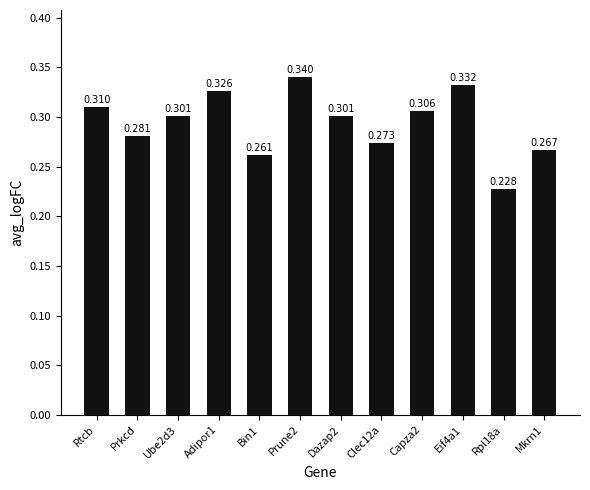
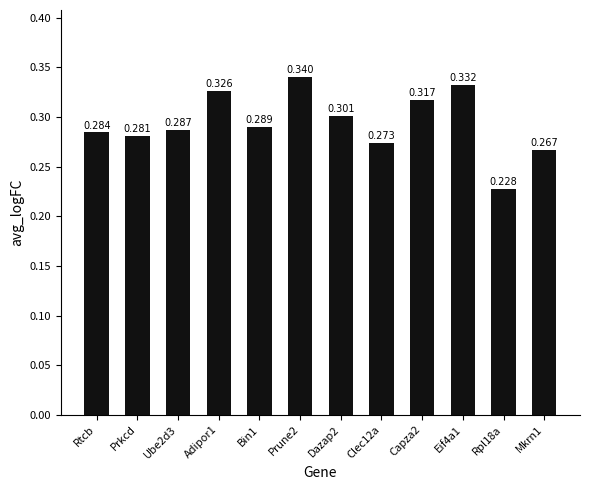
  {
-   "Rtcb": 0.310,
+   "Rtcb": 0.284,
    "Prkcd": 0.281,
-   "Ube2d3": 0.301,
+   "Ube2d3": 0.287,
    "Adipor1": 0.326,
-   "Bin1": 0.261,
+   "Bin1": 0.289,
    "Prune2": 0.340,
    "Dazap2": 0.301,
    "Clec12a": 0.273,
-   "Capza2": 0.306,
+   "Capza2": 0.317,
    "Eif4a1": 0.332,
    "Rpl18a": 0.228,
    "Mkrn1": 0.267
  }
